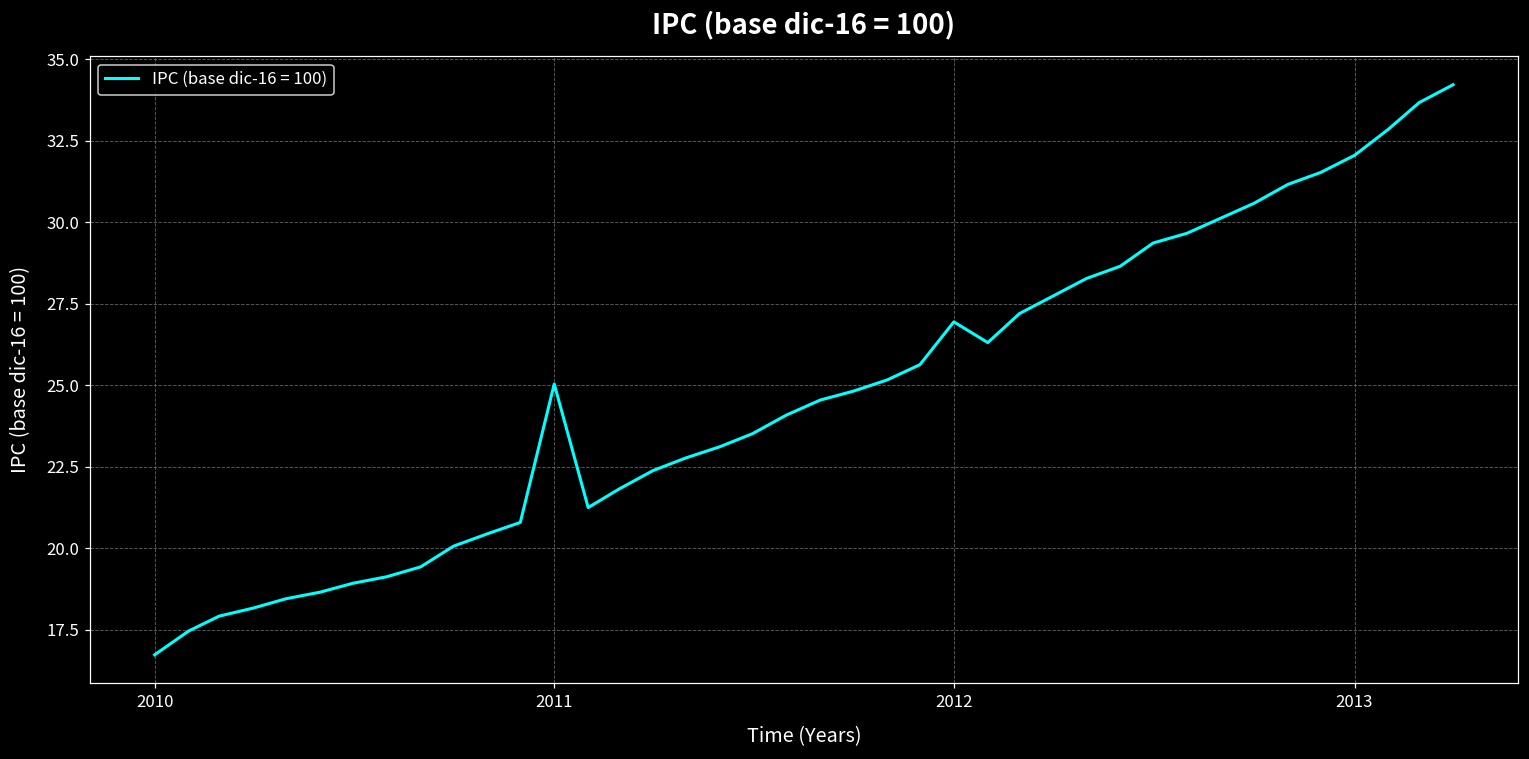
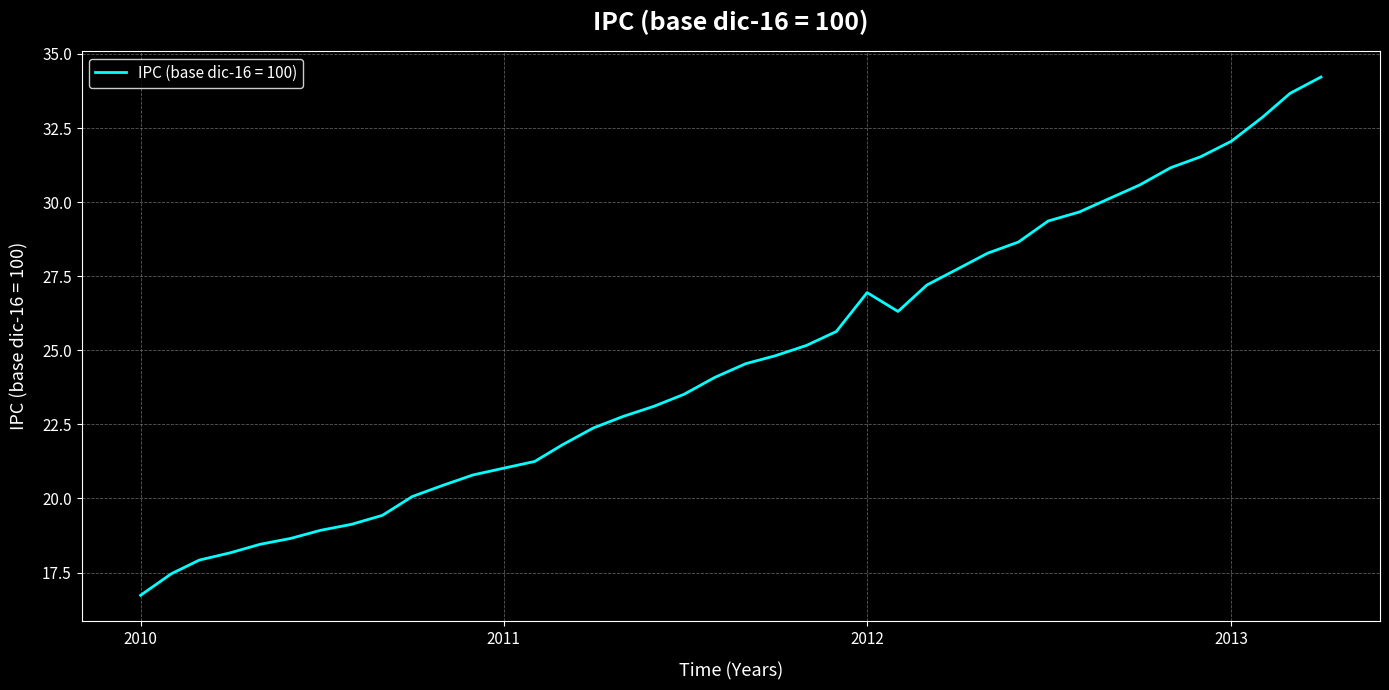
  {
    "2010": 16.7,
-   "2011": 25.0,
+   "2011": 21.0,
    "2012": 26.9,
    "2013": 32.1
  }
